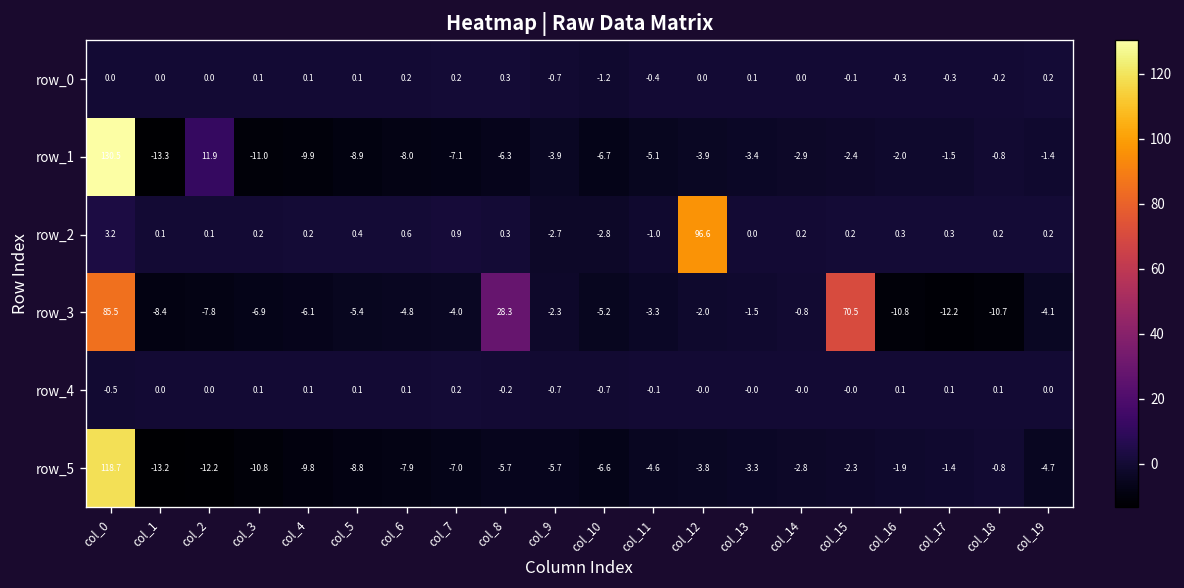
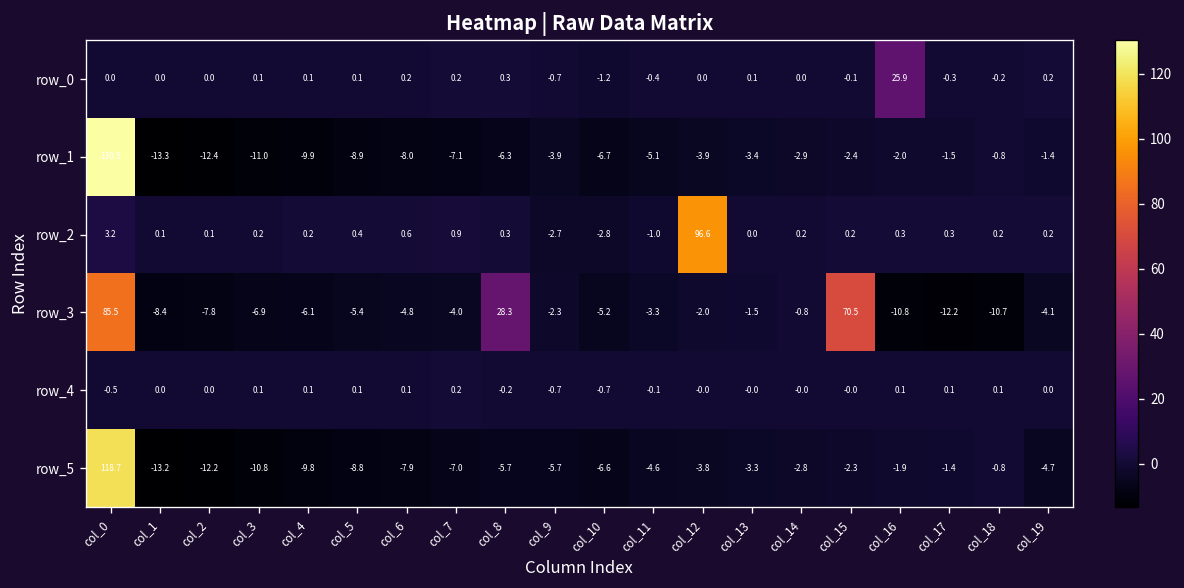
  {
    "row_0": {
      "col_0": 0.0,
      "col_1": 0.0,
      "col_2": 0.0,
      "col_3": 0.1,
      "col_4": 0.1,
      "col_5": 0.1,
      "col_6": 0.2,
      "col_7": 0.2,
      "col_8": 0.3,
      "col_9": -0.7,
      "col_10": -1.2,
      "col_11": -0.4,
      "col_12": 0.0,
      "col_13": 0.1,
      "col_14": 0.0,
      "col_15": -0.1,
-     "col_16": -0.3,
+     "col_16": 25.9,
      "col_17": -0.3,
      "col_18": -0.2,
      "col_19": 0.2
    },
    "row_1": {
      "col_0": 130.5,
      "col_1": -13.3,
-     "col_2": 11.9,
+     "col_2": -12.4,
      "col_3": -11.0,
      "col_4": -9.9,
      "col_5": -8.9,
      "col_6": -8.0,
      "col_7": -7.1,
      "col_8": -6.3,
      "col_9": -3.9,
      "col_10": -6.7,
      "col_11": -5.1,
      "col_12": -3.9,
      "col_13": -3.4,
      "col_14": -2.9,
      "col_15": -2.4,
      "col_16": -2.0,
      "col_17": -1.5,
      "col_18": -0.8,
      "col_19": -1.4
    },
    "row_2": {
      "col_0": 3.2,
      "col_1": 0.1,
      "col_2": 0.1,
      "col_3": 0.2,
      "col_4": 0.2,
      "col_5": 0.4,
      "col_6": 0.6,
      "col_7": 0.9,
      "col_8": 0.3,
      "col_9": -2.7,
      "col_10": -2.8,
      "col_11": -1.0,
      "col_12": 96.6,
      "col_13": 0.0,
      "col_14": 0.2,
      "col_15": 0.2,
      "col_16": 0.3,
      "col_17": 0.3,
      "col_18": 0.2,
      "col_19": 0.2
    },
    "row_3": {
      "col_0": 85.5,
      "col_1": -8.4,
      "col_2": -7.8,
      "col_3": -6.9,
      "col_4": -6.1,
      "col_5": -5.4,
      "col_6": -4.8,
      "col_7": -4.0,
      "col_8": 28.3,
      "col_9": -2.3,
      "col_10": -5.2,
      "col_11": -3.3,
      "col_12": -2.0,
      "col_13": -1.5,
      "col_14": -0.8,
      "col_15": 70.5,
      "col_16": -10.8,
      "col_17": -12.2,
      "col_18": -10.7,
      "col_19": -4.1
    },
    "row_4": {
      "col_0": -0.5,
      "col_1": 0.0,
      "col_2": 0.0,
      "col_3": 0.1,
      "col_4": 0.1,
      "col_5": 0.1,
      "col_6": 0.1,
      "col_7": 0.2,
      "col_8": -0.2,
      "col_9": -0.7,
      "col_10": -0.7,
      "col_11": -0.1,
      "col_12": -0.0,
      "col_13": -0.0,
      "col_14": -0.0,
      "col_15": -0.0,
      "col_16": 0.1,
      "col_17": 0.1,
      "col_18": 0.1,
      "col_19": 0.0
    },
    "row_5": {
      "col_0": 118.7,
      "col_1": -13.2,
      "col_2": -12.2,
      "col_3": -10.8,
      "col_4": -9.8,
      "col_5": -8.8,
      "col_6": -7.9,
      "col_7": -7.0,
      "col_8": -5.7,
      "col_9": -5.7,
      "col_10": -6.6,
      "col_11": -4.6,
      "col_12": -3.8,
      "col_13": -3.3,
      "col_14": -2.8,
      "col_15": -2.3,
      "col_16": -1.9,
      "col_17": -1.4,
      "col_18": -0.8,
      "col_19": -4.7
    }
  }
